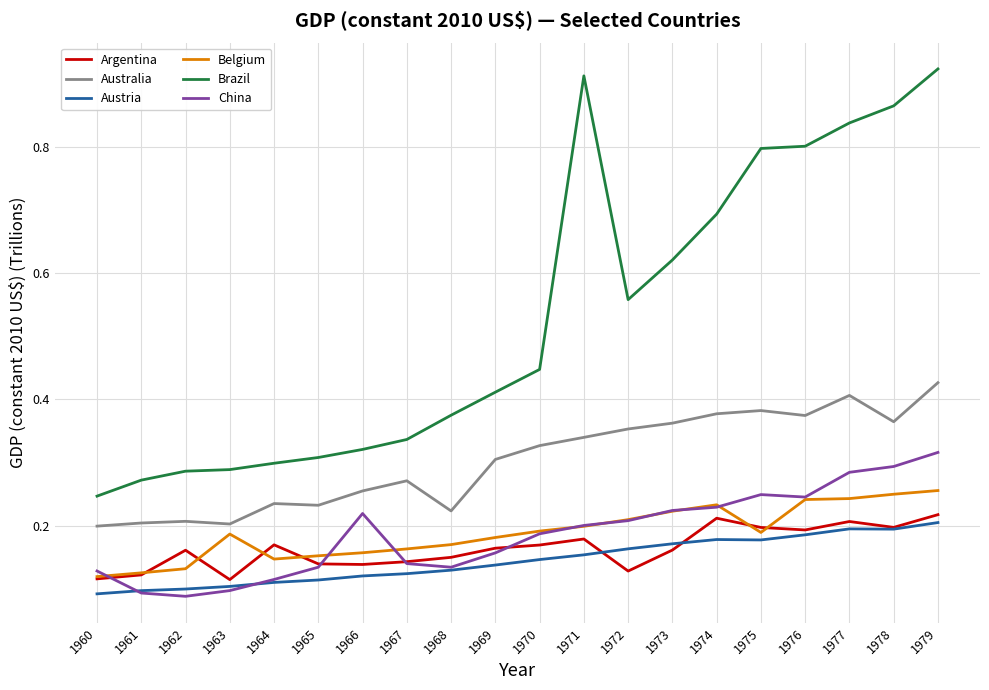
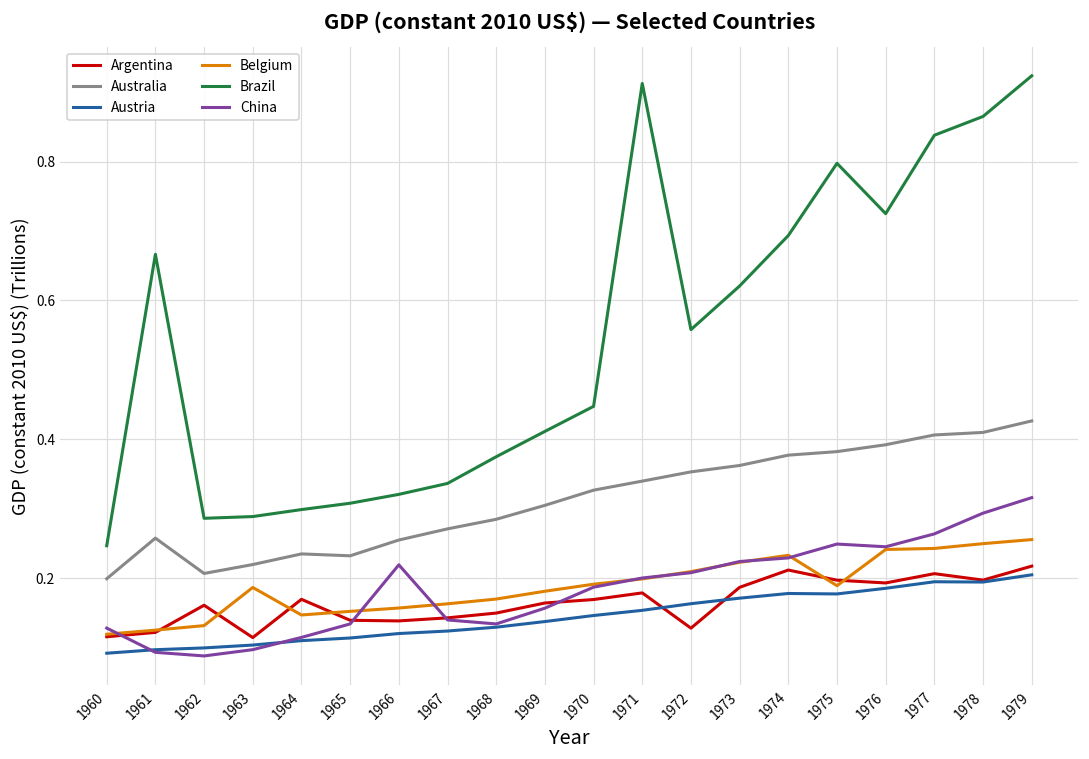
  {
    "Argentina": {
      "1962": 0.16,
      "1963": 0.11,
      "1964": 0.17,
      "1965": 0.14,
      "1966": 0.14,
      "1968": 0.15,
      "1969": 0.16,
      "1970": 0.17,
      "1971": 0.18,
      "1972": 0.13,
-     "1973": 0.16,
+     "1973": 0.19,
      "1974": 0.21,
      "1975": 0.20,
      "1976": 0.19,
      "1977": 0.21,
      "1979": 0.22
    },
    "Australia": {
      "1960": 0.20,
-     "1961": 0.20,
+     "1961": 0.26,
      "1962": 0.21,
-     "1963": 0.20,
+     "1963": 0.22,
      "1964": 0.23,
      "1965": 0.23,
      "1966": 0.25,
      "1967": 0.27,
-     "1968": 0.22,
+     "1968": 0.28,
      "1969": 0.30,
      "1970": 0.33,
      "1971": 0.34,
      "1972": 0.35,
      "1973": 0.36,
      "1974": 0.38,
      "1975": 0.38,
-     "1976": 0.37,
+     "1976": 0.39,
      "1977": 0.41,
-     "1978": 0.36,
+     "1978": 0.41,
      "1979": 0.43
    },
    "Austria": {
      "1960": 0.09,
      "1962": 0.10,
      "1963": 0.10,
      "1964": 0.11,
      "1965": 0.11,
      "1966": 0.12,
      "1967": 0.12,
      "1968": 0.13,
      "1969": 0.14,
      "1970": 0.15,
      "1971": 0.15,
      "1972": 0.16,
      "1973": 0.17,
      "1974": 0.18,
      "1975": 0.18,
      "1976": 0.19,
      "1977": 0.19,
      "1979": 0.20
    },
    "Belgium": {
      "1962": 0.13,
      "1963": 0.19,
      "1964": 0.15,
      "1965": 0.15,
      "1966": 0.16,
      "1967": 0.16,
      "1968": 0.17,
      "1969": 0.18,
      "1970": 0.19,
      "1975": 0.19,
      "1977": 0.24,
      "1978": 0.25,
      "1979": 0.26
    },
    "Brazil": {
      "1960": 0.25,
-     "1961": 0.27,
+     "1961": 0.67,
      "1962": 0.29,
      "1963": 0.29,
      "1964": 0.30,
      "1965": 0.31,
      "1966": 0.32,
      "1967": 0.34,
      "1968": 0.37,
      "1969": 0.41,
      "1970": 0.45,
      "1971": 0.91,
      "1972": 0.56,
      "1973": 0.62,
      "1974": 0.69,
      "1975": 0.80,
-     "1976": 0.80,
+     "1976": 0.73,
      "1977": 0.84,
      "1978": 0.87,
      "1979": 0.92
    },
    "China": {
      "1960": 0.13,
      "1962": 0.09,
      "1963": 0.10,
      "1964": 0.11,
      "1965": 0.13,
      "1966": 0.22,
      "1968": 0.13,
      "1969": 0.16,
      "1970": 0.19,
      "1975": 0.25,
-     "1977": 0.28,
+     "1977": 0.26,
      "1978": 0.29,
      "1979": 0.32
    }
  }
